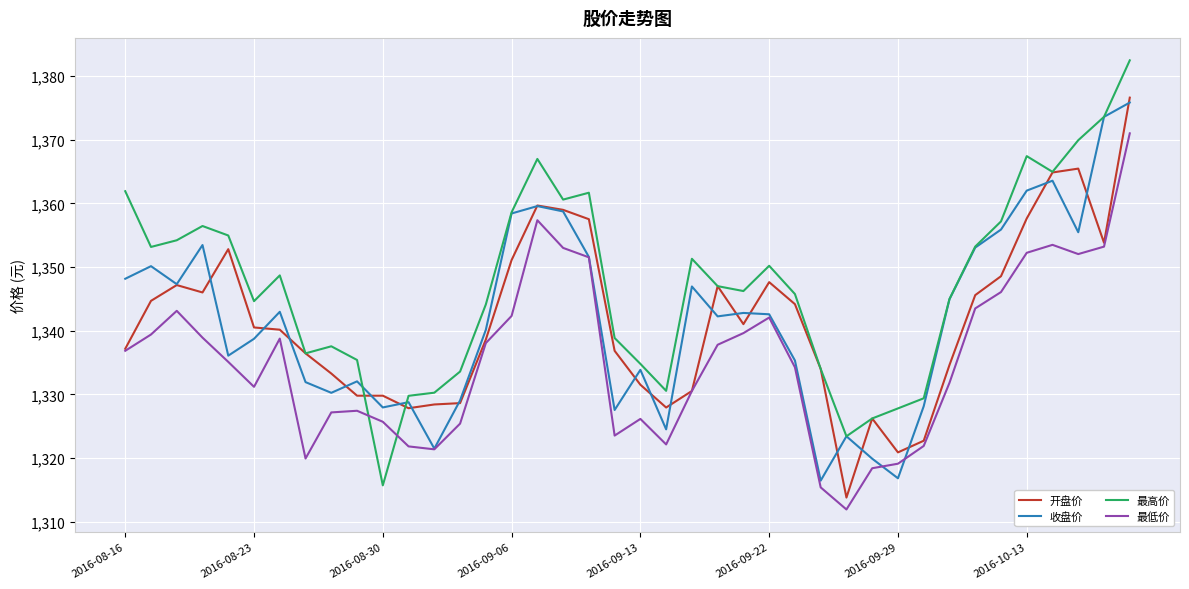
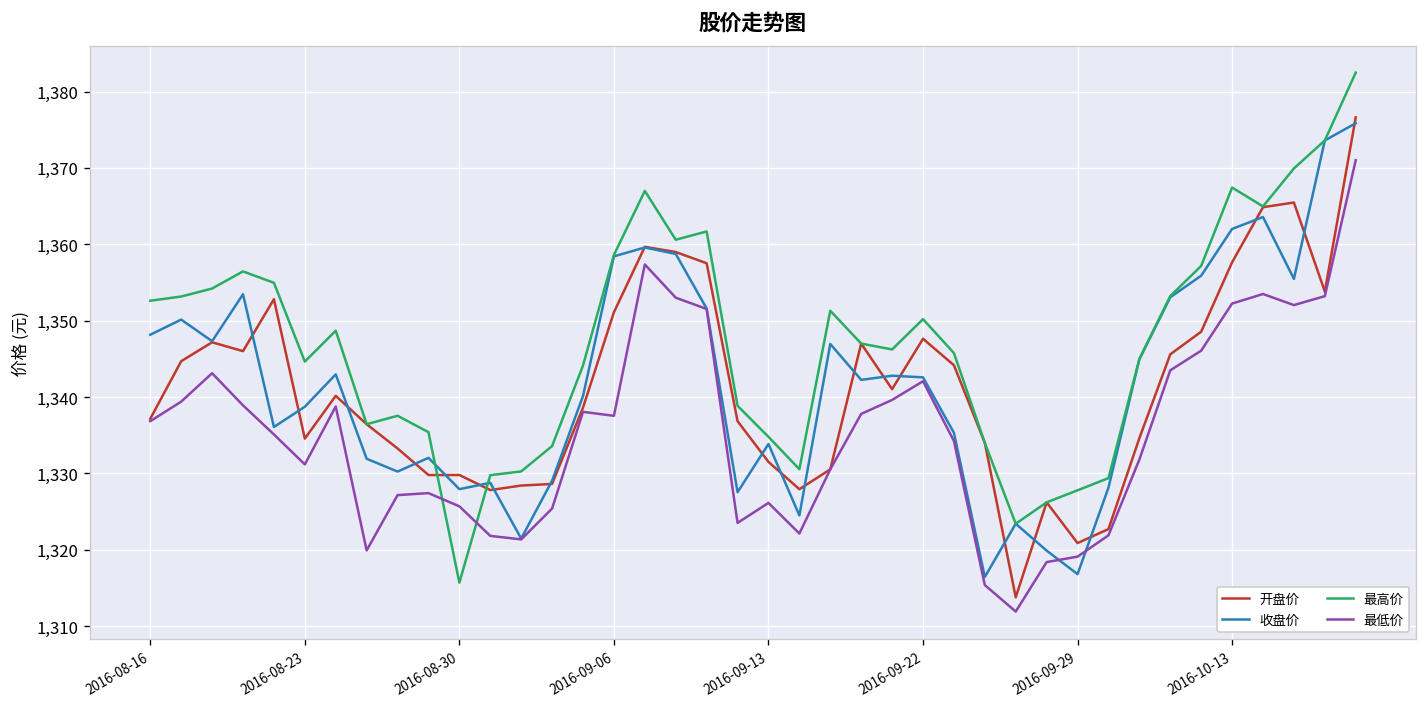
  {
    "开盘价": {
-     "2016-08-23": "1,341",
+     "2016-08-23": "1,335",
      "2016-08-30": "1,330",
      "2016-09-06": "1,351",
      "2016-09-13": "1,332",
      "2016-09-22": "1,348",
      "2016-09-29": "1,321",
      "2016-10-13": "1,358"
    },
    "收盘价": {
      "2016-08-16": "1,348",
      "2016-08-23": "1,339",
      "2016-08-30": "1,328",
      "2016-09-13": "1,334",
      "2016-09-22": "1,343",
      "2016-09-29": "1,317",
      "2016-10-13": "1,362"
    },
    "最高价": {
-     "2016-08-16": "1,362",
+     "2016-08-16": "1,353",
      "2016-08-23": "1,345",
      "2016-08-30": "1,316",
      "2016-09-13": "1,335",
      "2016-09-22": "1,350",
      "2016-09-29": "1,328",
      "2016-10-13": "1,367"
    },
    "最低价": {
      "2016-08-23": "1,331",
      "2016-08-30": "1,326",
-     "2016-09-06": "1,342",
+     "2016-09-06": "1,338",
      "2016-09-13": "1,326",
      "2016-09-22": "1,342",
      "2016-09-29": "1,319",
      "2016-10-13": "1,352"
    }
  }
